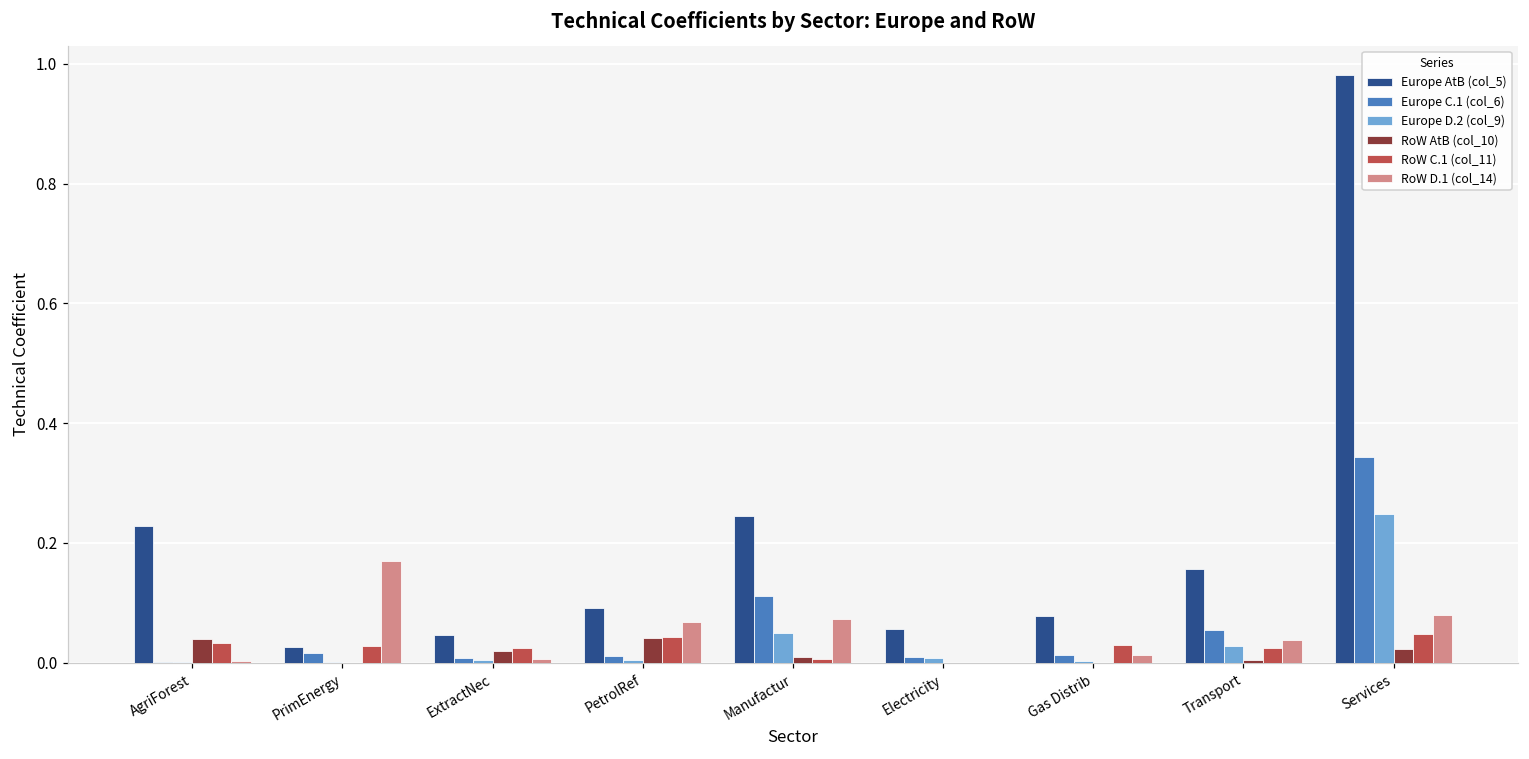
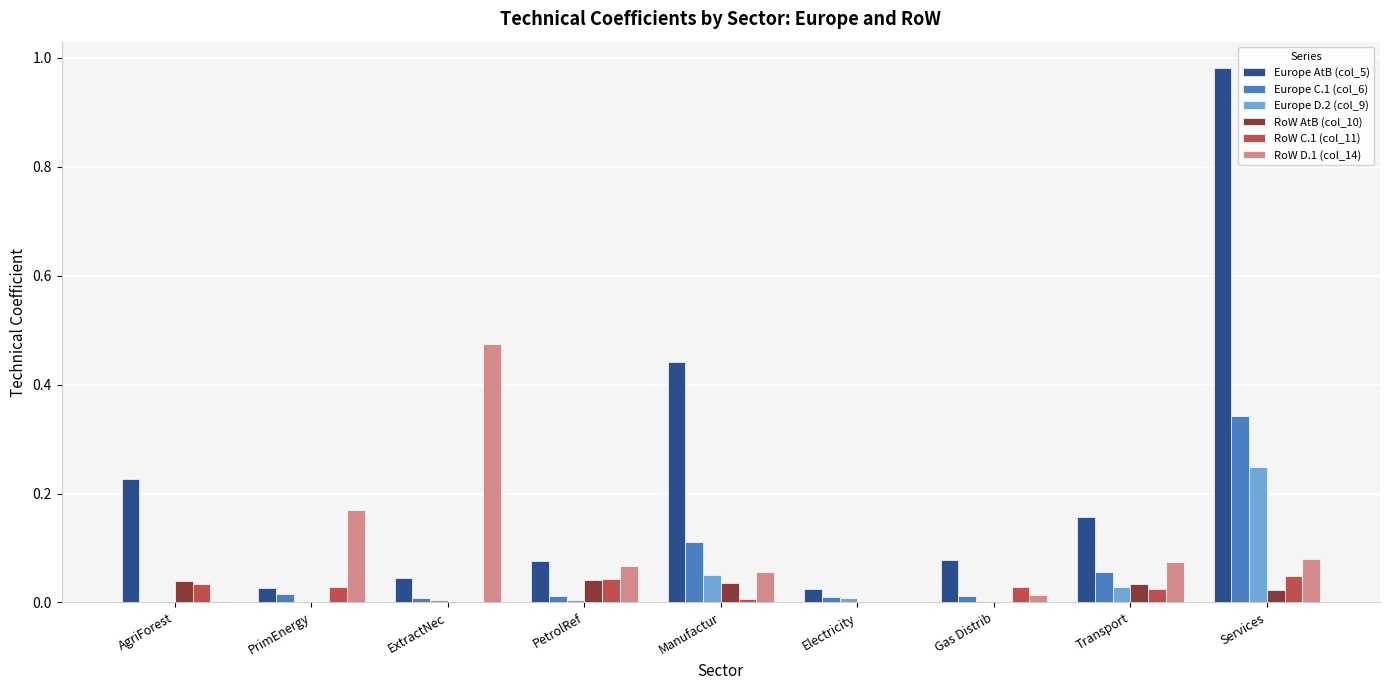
  {
    "Europe AtB (col_5)": {
      "AgriForest": 0.23,
      "PrimEnergy": 0.03,
      "ExtractNec": 0.05,
-     "PetrolRef": 0.09,
-     "Manufactur": 0.25,
-     "Electricity": 0.06,
+     "PetrolRef": 0.08,
+     "Manufactur": 0.44,
+     "Electricity": 0.03,
      "Gas Distrib": 0.08,
      "Transport": 0.16,
      "Services": 0.98
    },
    "RoW AtB (col_10)": {
      "AgriForest": 0.04,
-     "ExtractNec": 0.02,
+     "ExtractNec": 0.00,
      "PetrolRef": 0.04,
-     "Manufactur": 0.01,
-     "Transport": 0.00,
+     "Manufactur": 0.04,
+     "Transport": 0.03,
      "Services": 0.02
    },
    "RoW C.1 (col_11)": {
      "AgriForest": 0.03,
      "PrimEnergy": 0.03,
-     "ExtractNec": 0.02,
+     "ExtractNec": 0.00,
      "PetrolRef": 0.04,
      "Manufactur": 0.01,
      "Gas Distrib": 0.03,
      "Transport": 0.03,
      "Services": 0.05
    },
    "RoW D.1 (col_14)": {
      "PrimEnergy": 0.17,
-     "ExtractNec": 0.01,
+     "ExtractNec": 0.47,
      "PetrolRef": 0.07,
-     "Manufactur": 0.07,
+     "Manufactur": 0.06,
      "Gas Distrib": 0.01,
-     "Transport": 0.04,
+     "Transport": 0.07,
      "Services": 0.08
    }
  }
